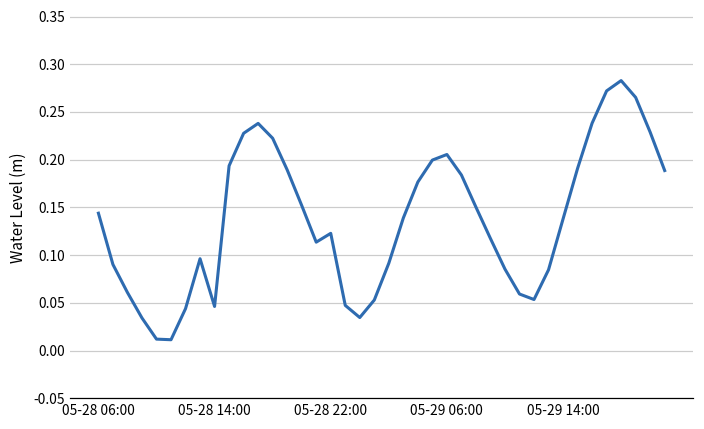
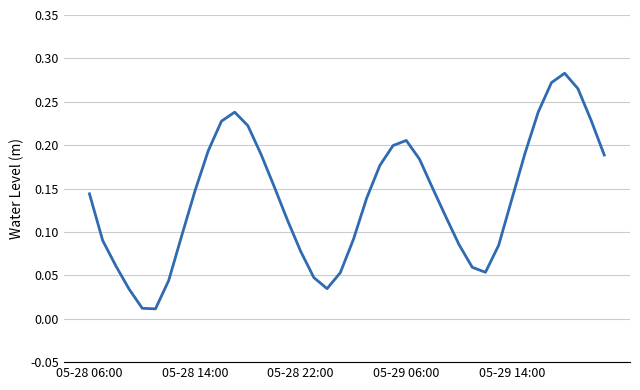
  {
    "05-28 06:00": 0.14,
-   "05-28 14:00": 0.05,
-   "05-28 22:00": 0.12,
+   "05-28 14:00": 0.15,
+   "05-28 22:00": 0.08,
    "05-29 06:00": 0.21,
    "05-29 14:00": 0.14
  }
